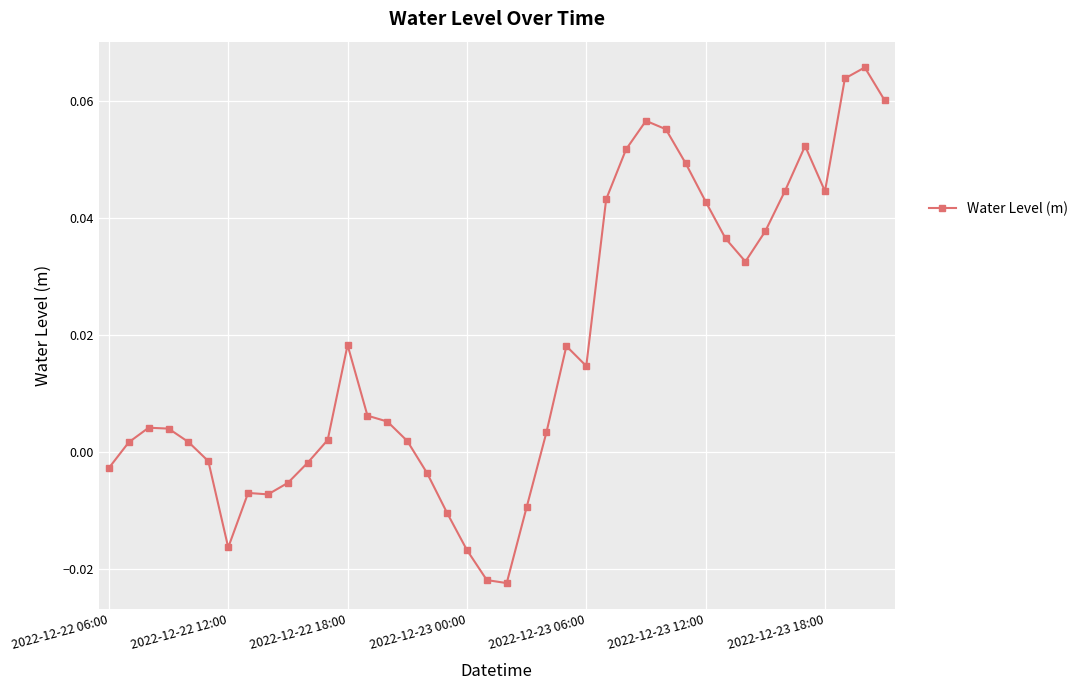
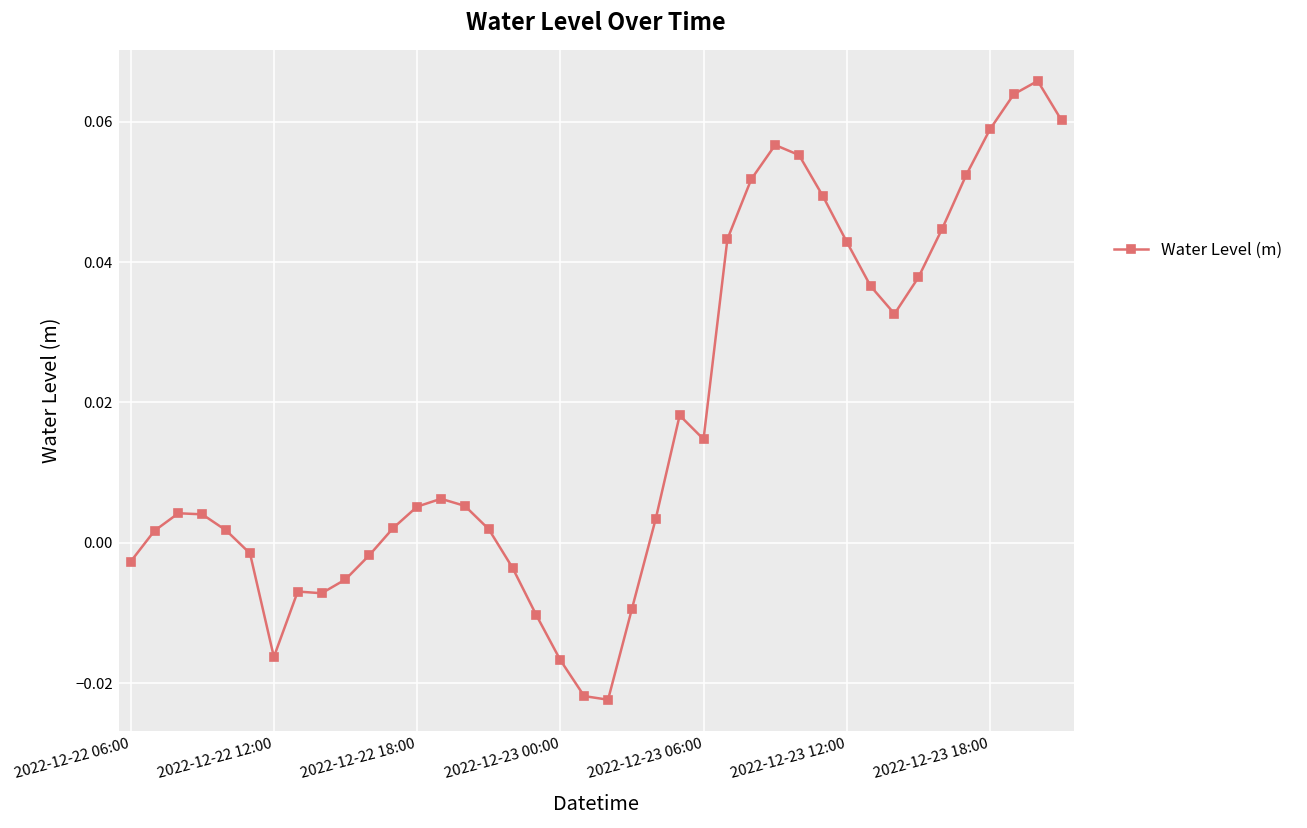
  {
    "2022-12-22 06:00": -0.003,
    "2022-12-22 12:00": -0.016,
-   "2022-12-22 18:00": 0.018,
+   "2022-12-22 18:00": 0.005,
    "2022-12-23 00:00": -0.017,
    "2022-12-23 06:00": 0.015,
    "2022-12-23 12:00": 0.043,
-   "2022-12-23 18:00": 0.045
+   "2022-12-23 18:00": 0.059
  }
